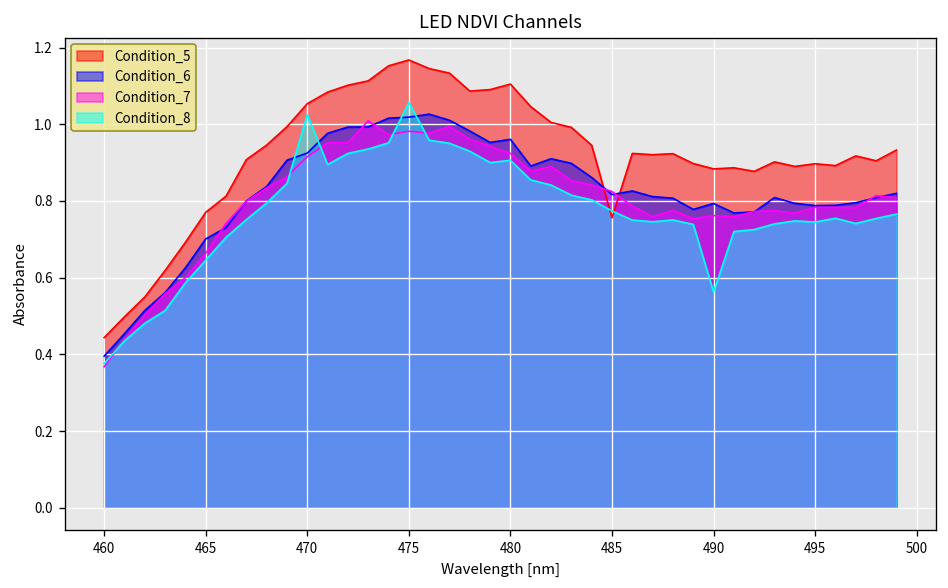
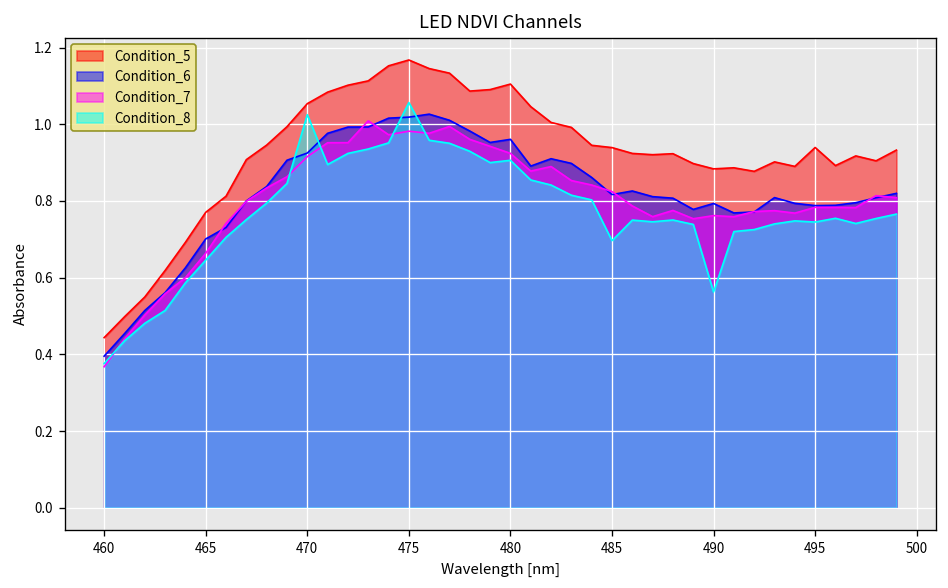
  {
    "Condition_5": {
      "460": 0.44,
      "465": 0.77,
      "470": 1.05,
      "475": 1.17,
      "480": 1.10,
-     "485": 0.76,
+     "485": 0.94,
      "490": 0.88,
-     "495": 0.90
+     "495": 0.94
    },
    "Condition_6": {
      "460": 0.40,
      "465": 0.70,
      "470": 0.92,
      "475": 1.02,
      "480": 0.96,
      "490": 0.79
    },
    "Condition_7": {
      "460": 0.37,
      "465": 0.66,
      "470": 0.92,
      "475": 0.98,
      "480": 0.92,
      "490": 0.76
    },
    "Condition_8": {
      "460": 0.38,
      "465": 0.65,
      "470": 1.03,
      "475": 1.06,
      "480": 0.91,
-     "485": 0.77,
+     "485": 0.70,
      "490": 0.56,
      "495": 0.75
    }
  }
